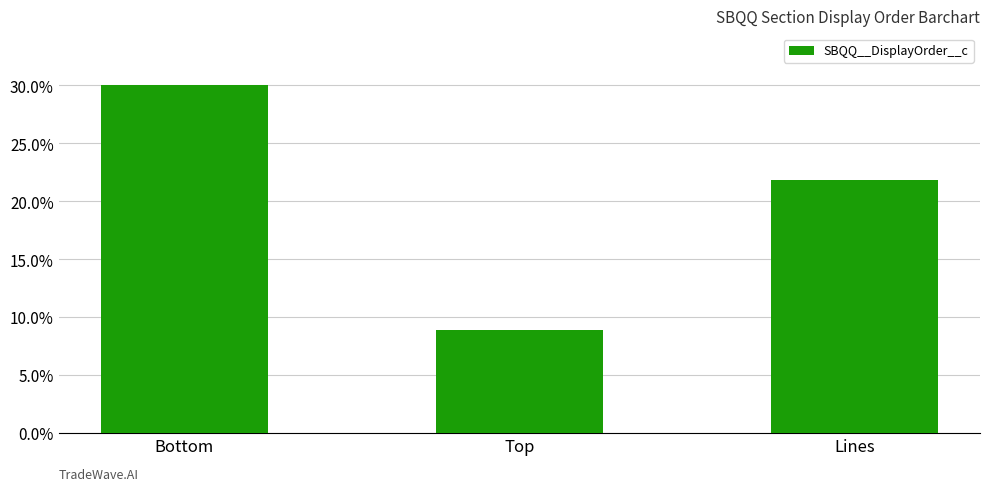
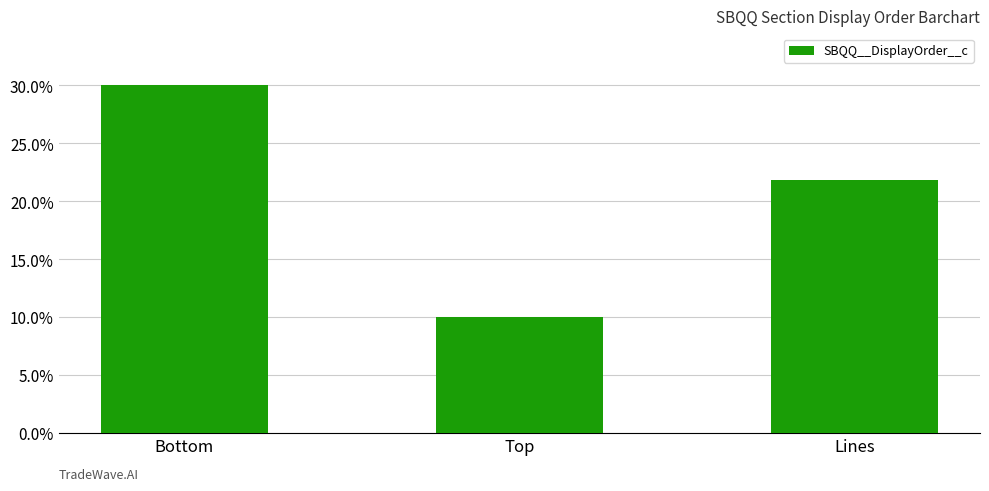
  {
    "Bottom": "30.0%",
-   "Top": "8.9%",
+   "Top": "10.0%",
    "Lines": "21.8%"
  }
